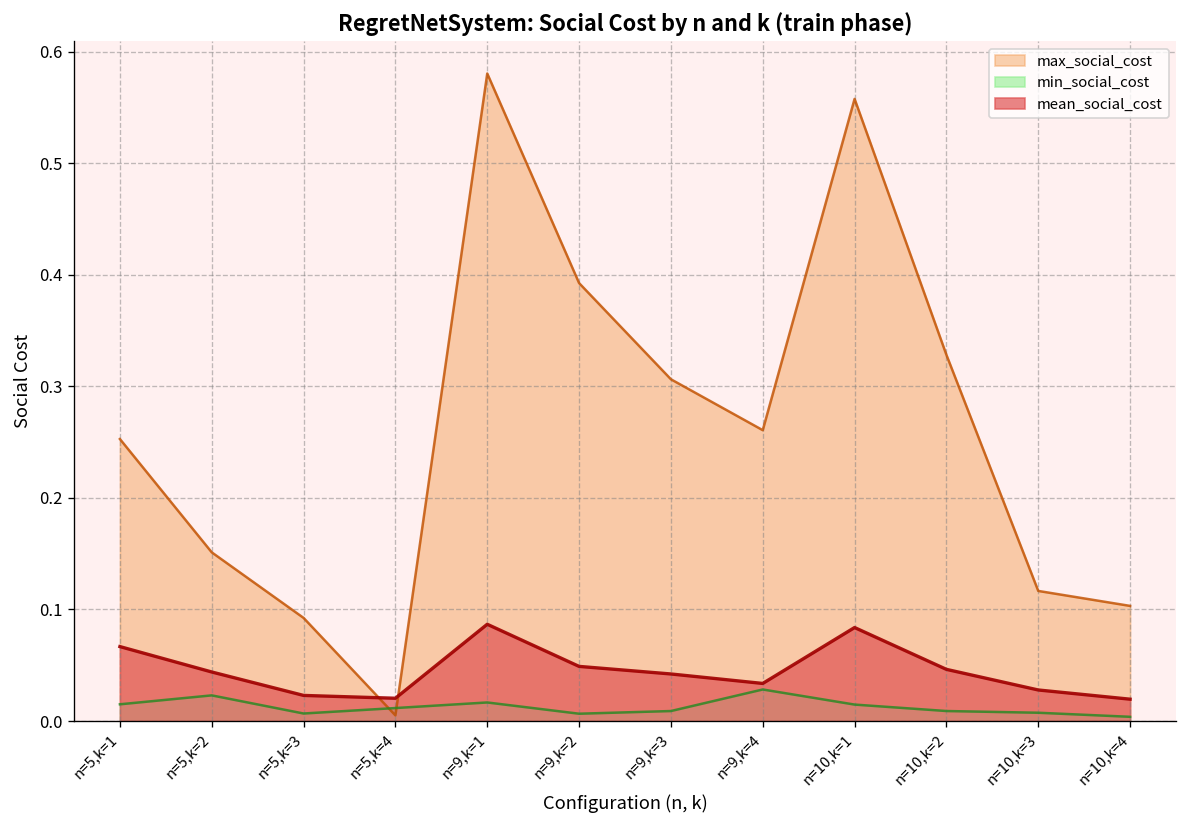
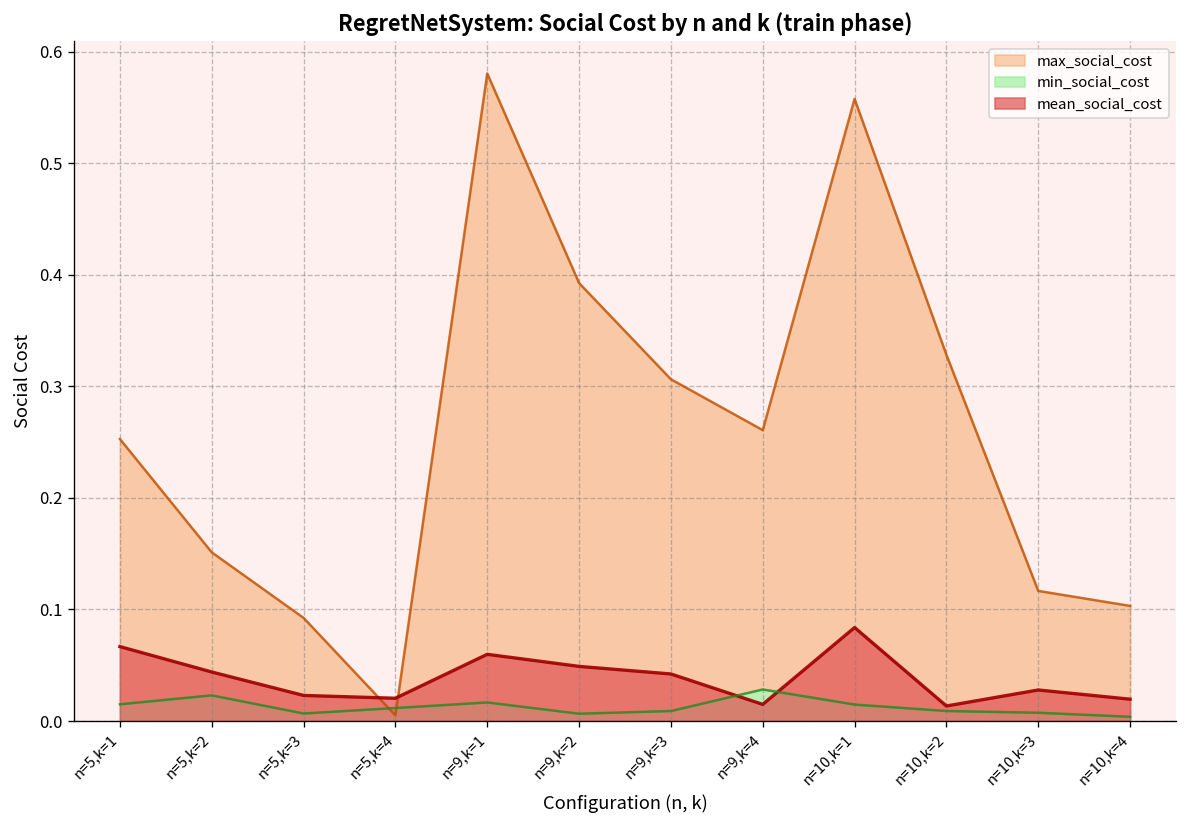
  {
    "min_social_cost": {
      "n=5,k=1": 0.01,
      "n=5,k=2": 0.02,
      "n=5,k=3": 0.01,
      "n=9,k=1": 0.02,
      "n=9,k=2": 0.01,
      "n=9,k=3": 0.01,
      "n=9,k=4": 0.03,
      "n=10,k=1": 0.01,
      "n=10,k=2": 0.01,
      "n=10,k=3": 0.01,
      "n=10,k=4": 0.00
    },
    "mean_social_cost": {
      "n=5,k=1": 0.07,
      "n=5,k=2": 0.04,
      "n=5,k=3": 0.02,
      "n=5,k=4": 0.02,
-     "n=9,k=1": 0.09,
+     "n=9,k=1": 0.06,
      "n=9,k=2": 0.05,
      "n=9,k=3": 0.04,
-     "n=9,k=4": 0.03,
+     "n=9,k=4": 0.01,
      "n=10,k=1": 0.08,
-     "n=10,k=2": 0.05,
+     "n=10,k=2": 0.01,
      "n=10,k=3": 0.03,
      "n=10,k=4": 0.02
    }
  }
